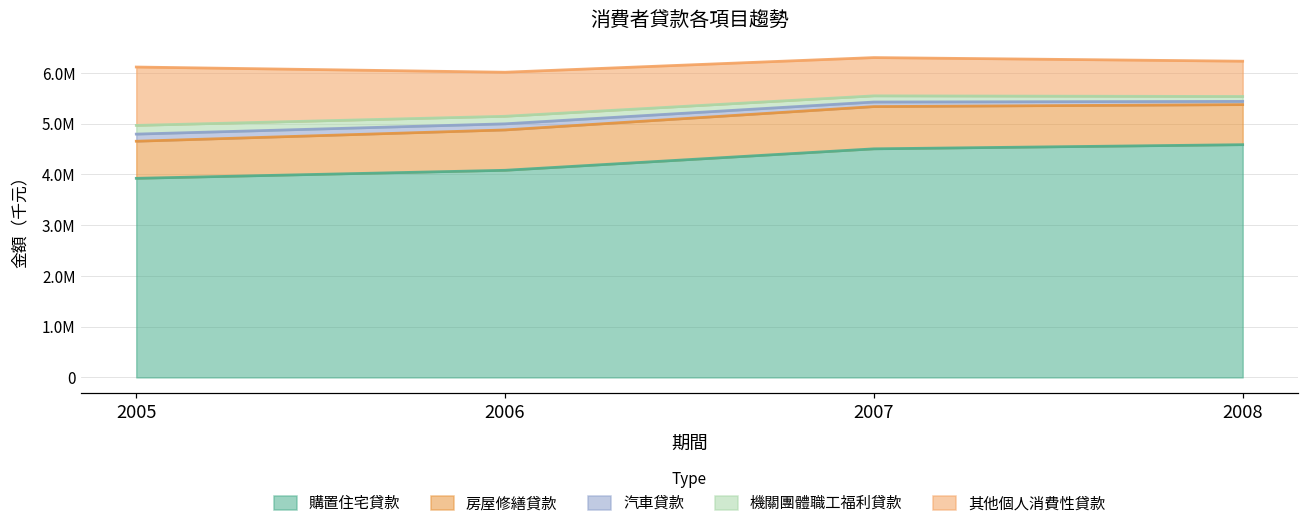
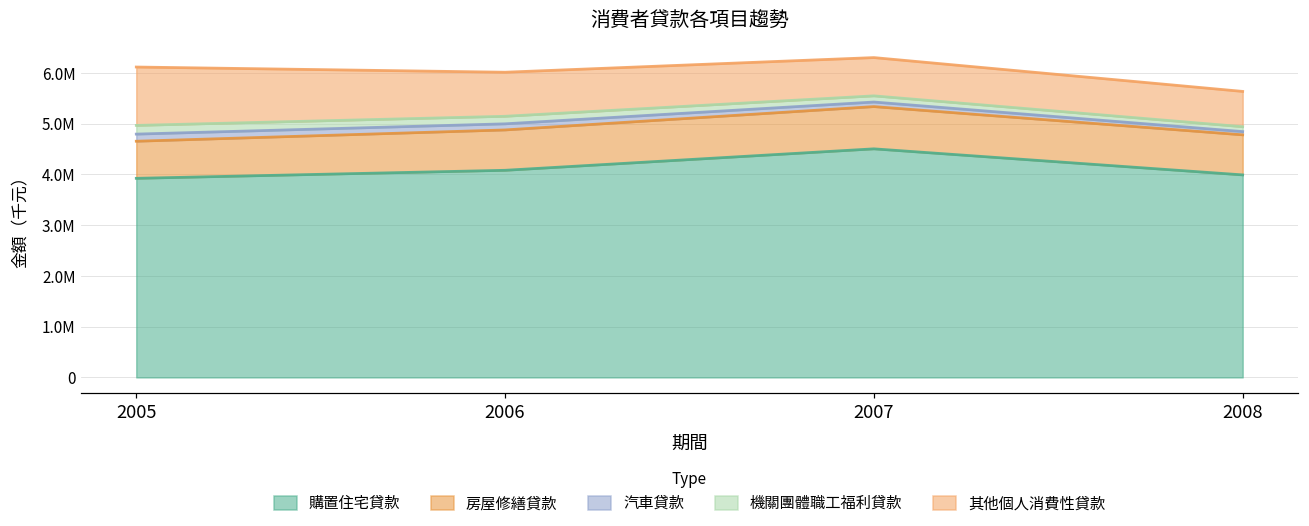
  {
    "購置住宅貸款": {
      "2005": 3900000,
      "2006": 4100000,
      "2007": 4500000,
-     "2008": 4600000
+     "2008": 4000000
    }
  }
